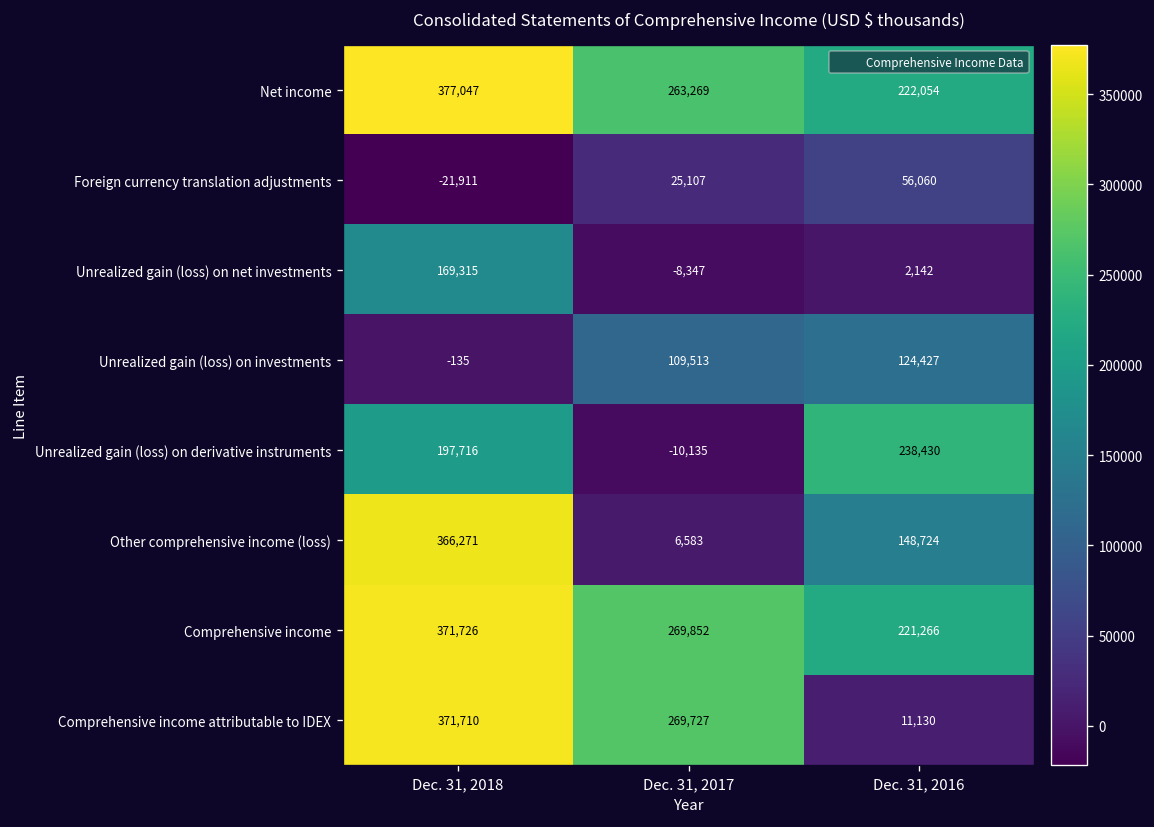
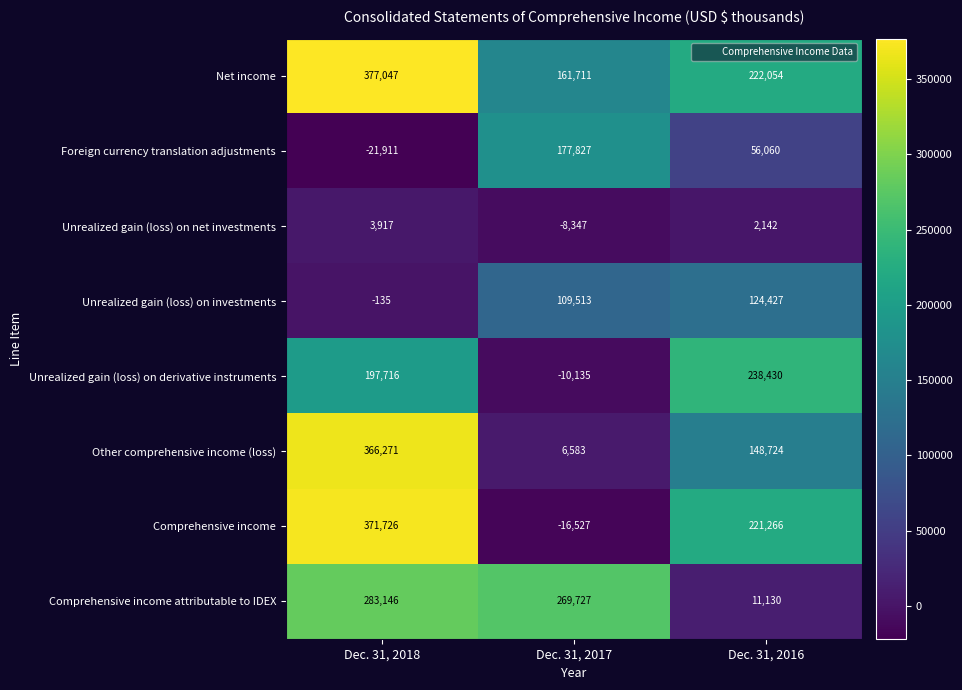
  {
    "Net income": {
      "Dec. 31, 2018": "377,047",
-     "Dec. 31, 2017": "263,269",
+     "Dec. 31, 2017": "161,711",
      "Dec. 31, 2016": "222,054"
    },
    "Foreign currency translation adjustments": {
      "Dec. 31, 2018": "-21,911",
-     "Dec. 31, 2017": "25,107",
+     "Dec. 31, 2017": "177,827",
      "Dec. 31, 2016": "56,060"
    },
    "Unrealized gain (loss) on net investments": {
-     "Dec. 31, 2018": "169,315",
+     "Dec. 31, 2018": "3,917",
      "Dec. 31, 2017": "-8,347",
      "Dec. 31, 2016": "2,142"
    },
    "Unrealized gain (loss) on investments": {
      "Dec. 31, 2018": "-135",
      "Dec. 31, 2017": "109,513",
      "Dec. 31, 2016": "124,427"
    },
    "Unrealized gain (loss) on derivative instruments": {
      "Dec. 31, 2018": "197,716",
      "Dec. 31, 2017": "-10,135",
      "Dec. 31, 2016": "238,430"
    },
    "Other comprehensive income (loss)": {
      "Dec. 31, 2018": "366,271",
      "Dec. 31, 2017": "6,583",
      "Dec. 31, 2016": "148,724"
    },
    "Comprehensive income": {
      "Dec. 31, 2018": "371,726",
-     "Dec. 31, 2017": "269,852",
+     "Dec. 31, 2017": "-16,527",
      "Dec. 31, 2016": "221,266"
    },
    "Comprehensive income attributable to IDEX": {
-     "Dec. 31, 2018": "371,710",
+     "Dec. 31, 2018": "283,146",
      "Dec. 31, 2017": "269,727",
      "Dec. 31, 2016": "11,130"
    }
  }
